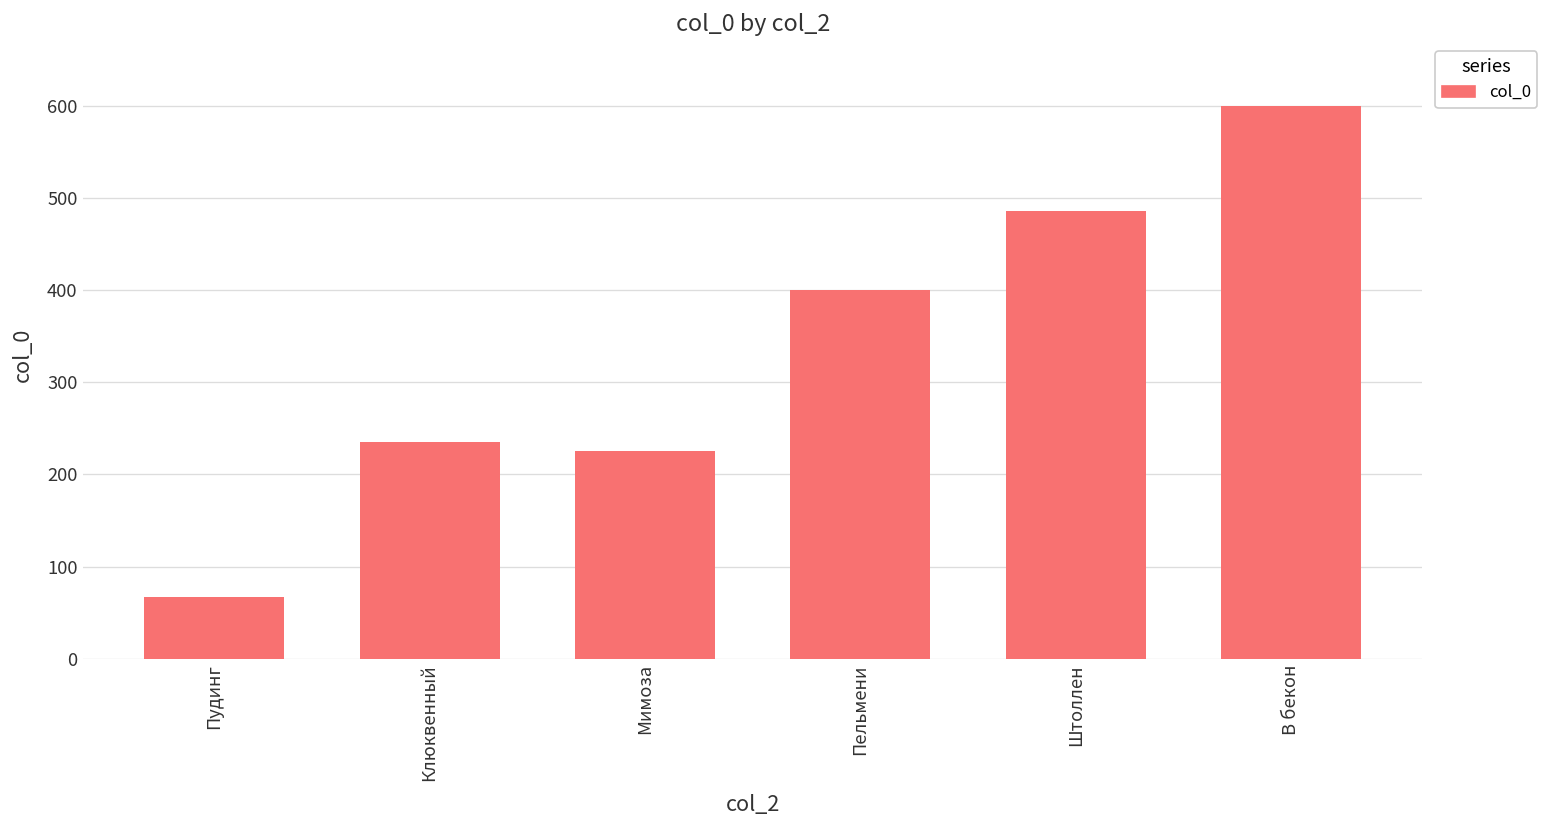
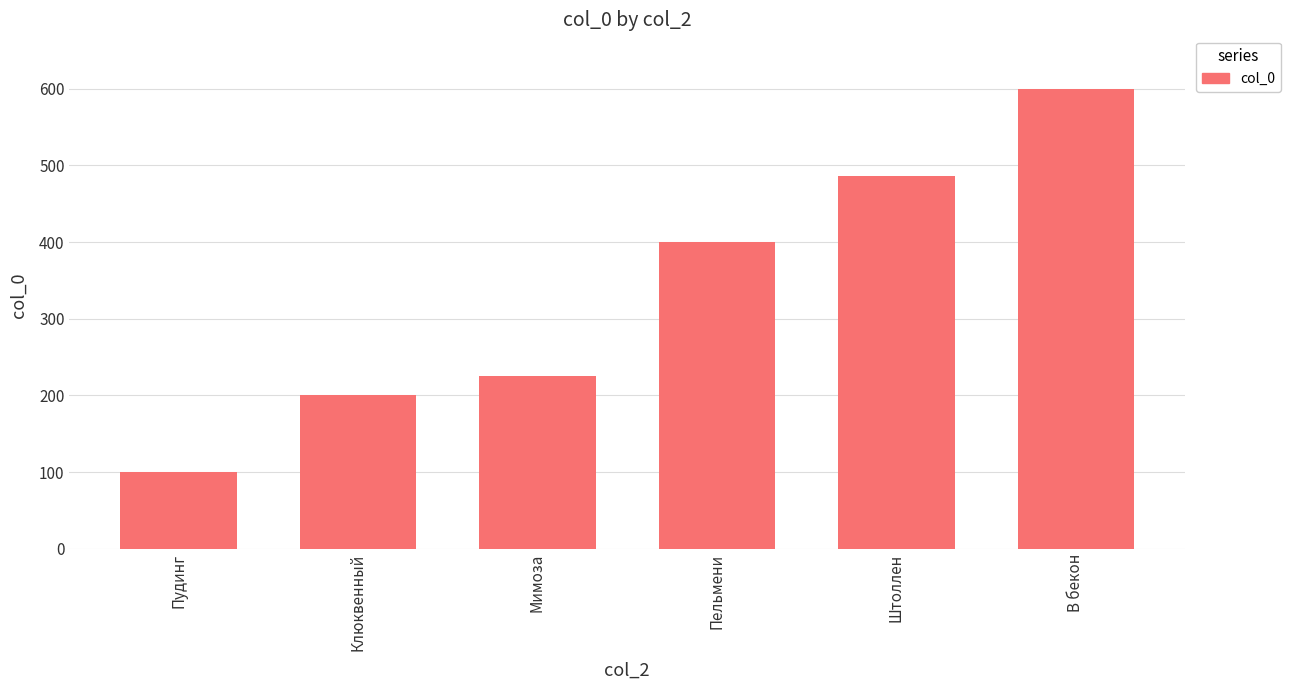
  {
-   "Пудинг": 70,
-   "Клюквенный": 240,
+   "Пудинг": 100,
+   "Клюквенный": 200,
    "Мимоза": 230,
    "Пельмени": 400,
    "Штоллен": 490,
    "В бекон": 600
  }
